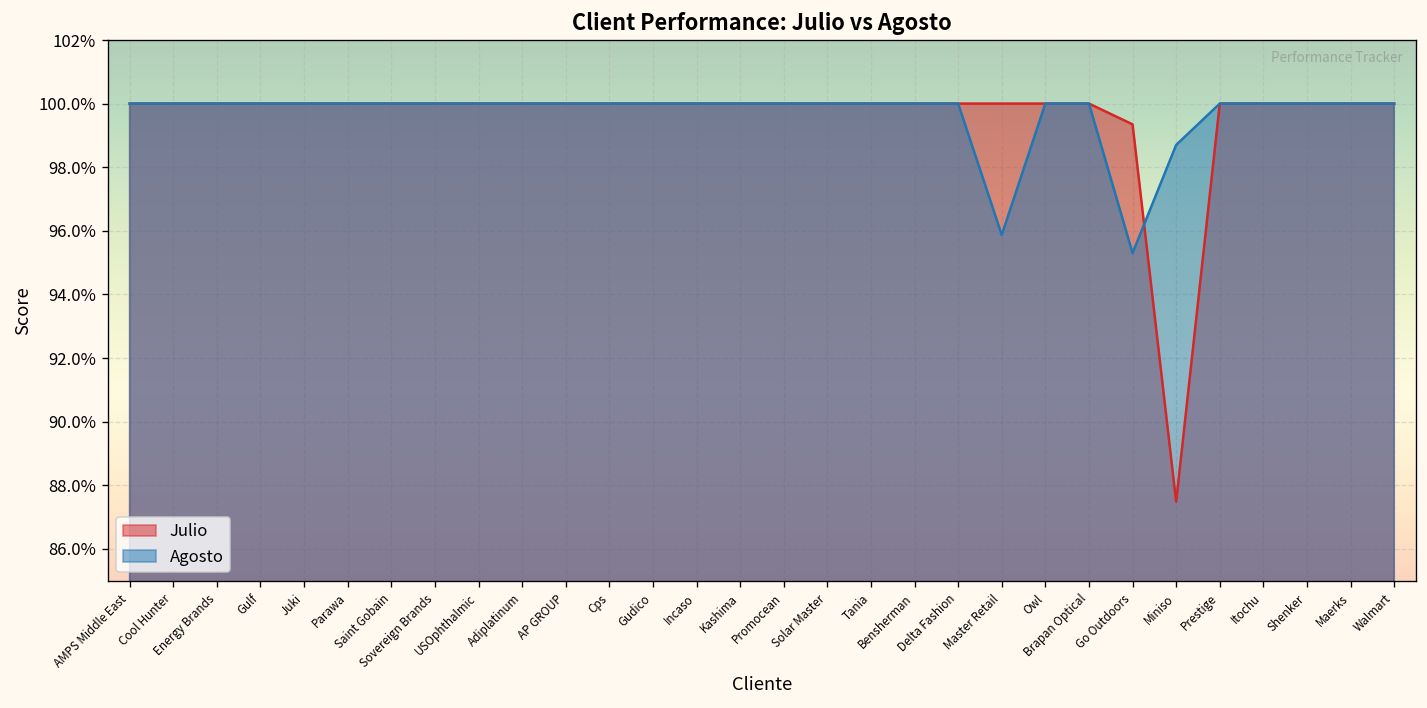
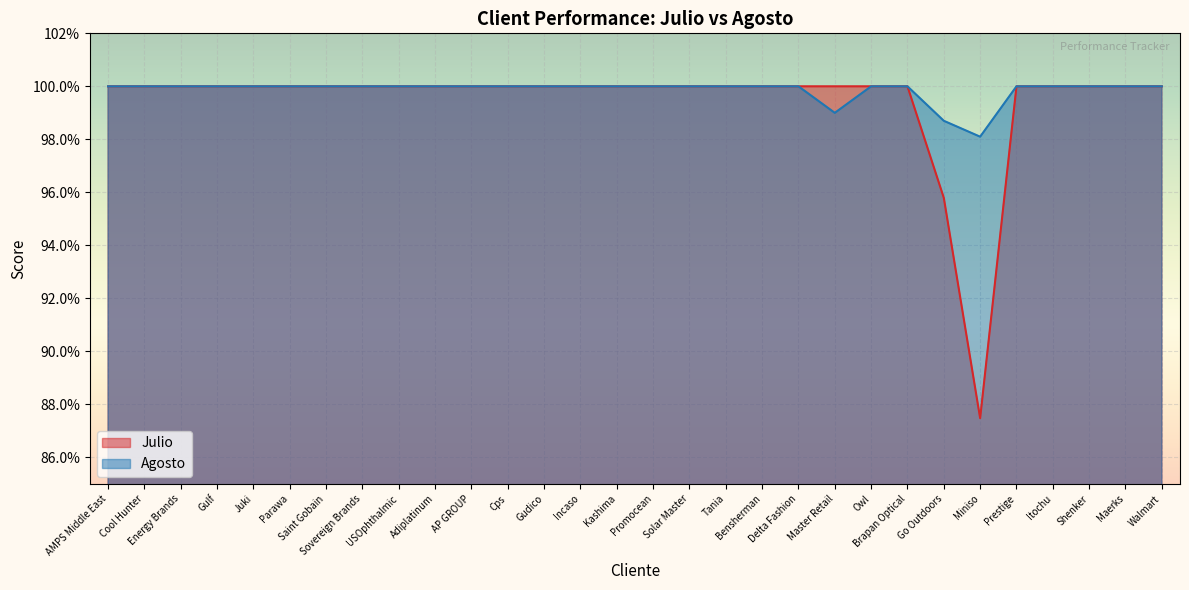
  {
    "Julio": {
      "Master Retail": "100.0%",
-     "Go Outdoors": "99.3%",
+     "Go Outdoors": "95.8%",
      "Miniso": "87.5%"
    },
    "Agosto": {
-     "Master Retail": "95.9%",
-     "Go Outdoors": "95.3%",
-     "Miniso": "98.7%"
+     "Master Retail": "99.0%",
+     "Go Outdoors": "98.7%",
+     "Miniso": "98.1%"
    }
  }
